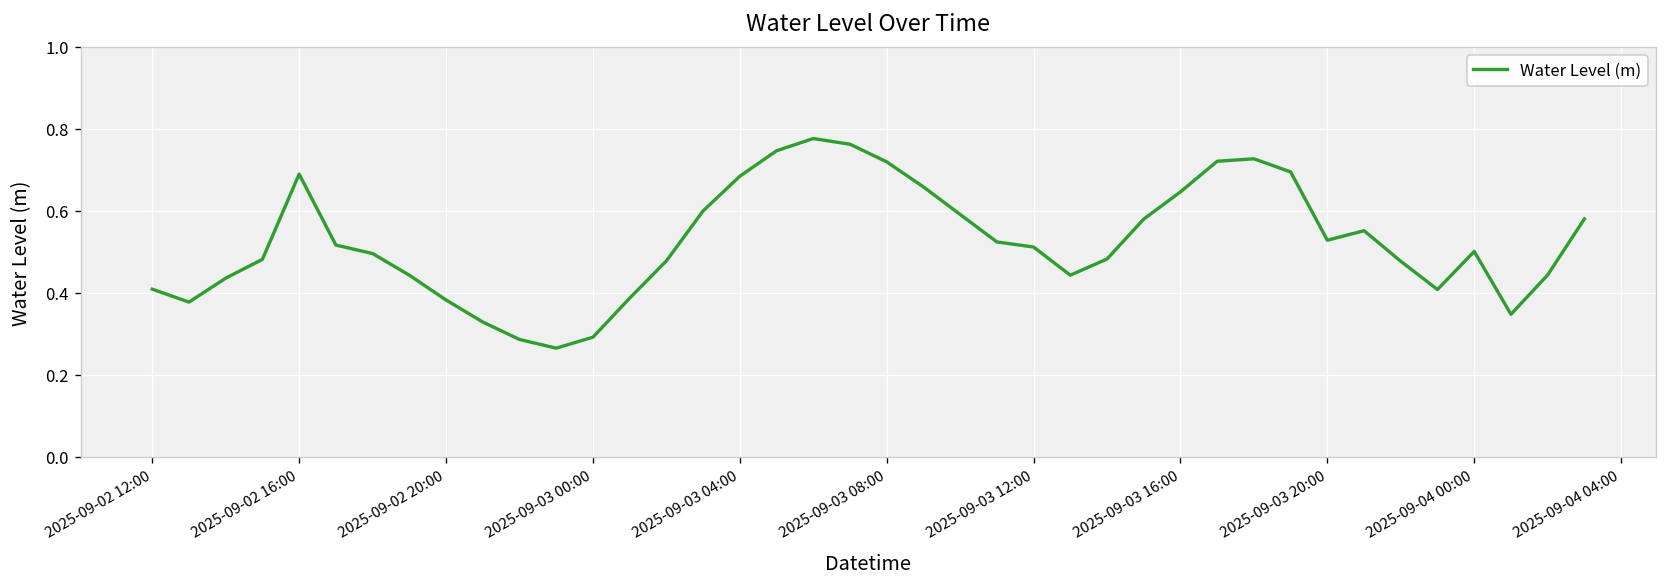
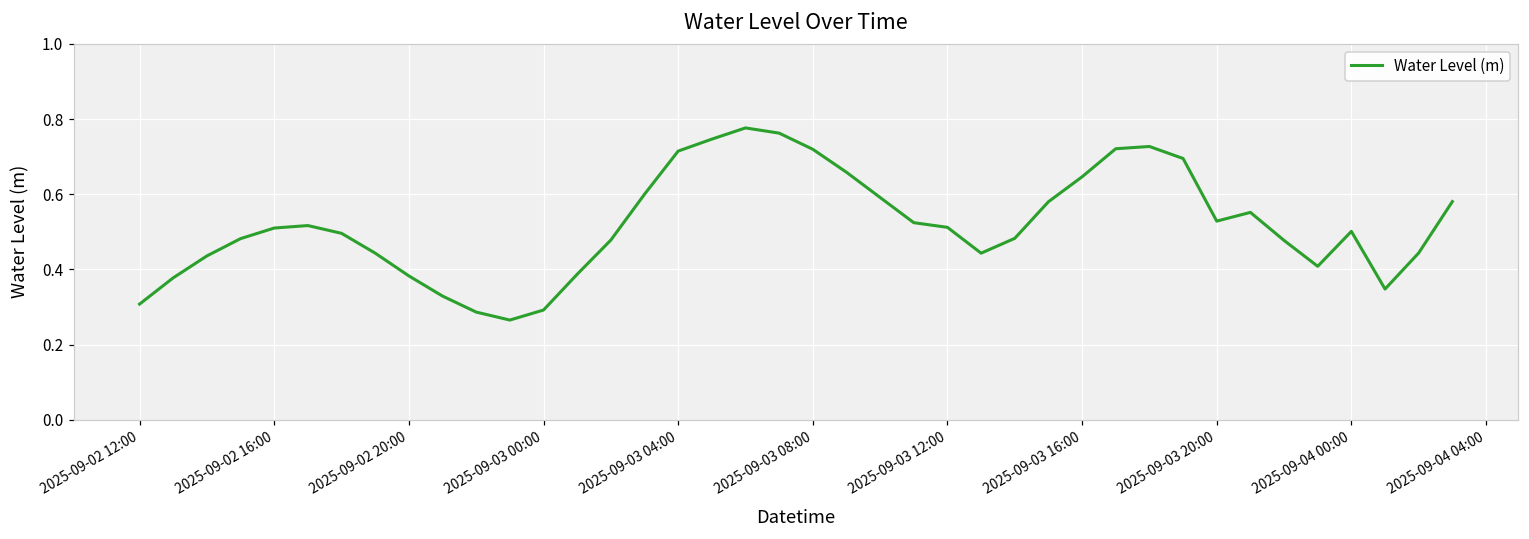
  {
-   "2025-09-02 12:00": 0.41,
-   "2025-09-02 16:00": 0.69,
+   "2025-09-02 12:00": 0.31,
+   "2025-09-02 16:00": 0.51,
    "2025-09-02 20:00": 0.38,
    "2025-09-03 00:00": 0.29,
-   "2025-09-03 04:00": 0.68,
+   "2025-09-03 04:00": 0.71,
    "2025-09-03 08:00": 0.72,
    "2025-09-03 12:00": 0.51,
    "2025-09-03 16:00": 0.65,
    "2025-09-03 20:00": 0.53,
    "2025-09-04 00:00": 0.50
  }
